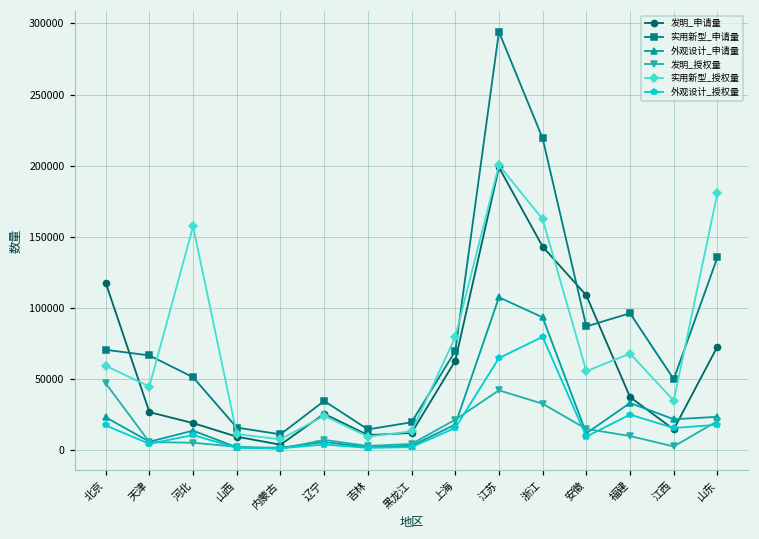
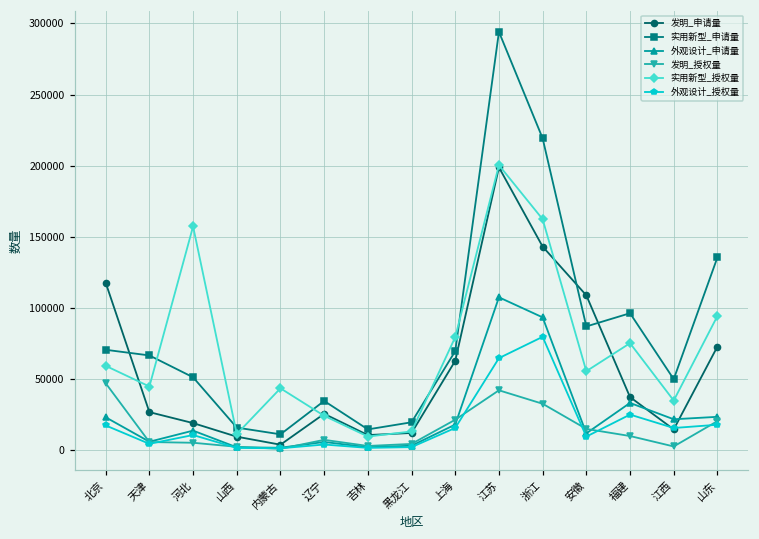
  {
    "实用新型_授权量": {
      "北京": 59000,
      "天津": 45000,
      "河北": 157000,
-     "内蒙古": 8000,
+     "内蒙古": 43000,
      "上海": 79000,
      "浙江": 162000,
      "安徽": 55000,
-     "福建": 68000,
+     "福建": 75000,
      "江西": 35000,
-     "山东": 181000
+     "山东": 94000
    }
  }
